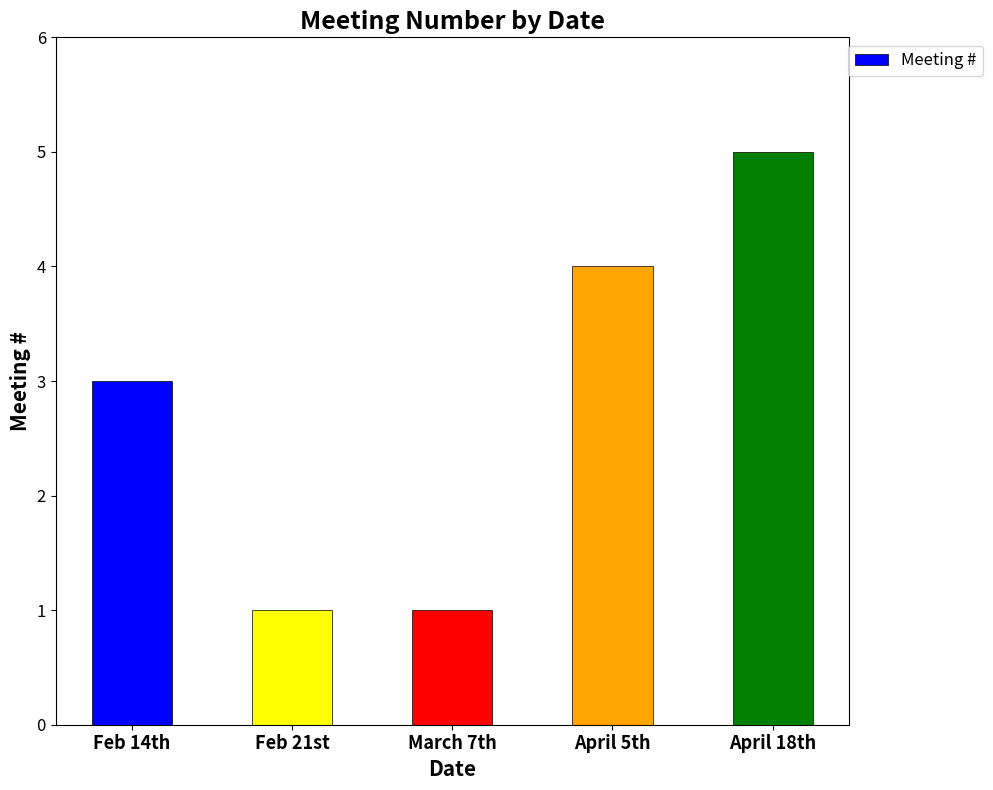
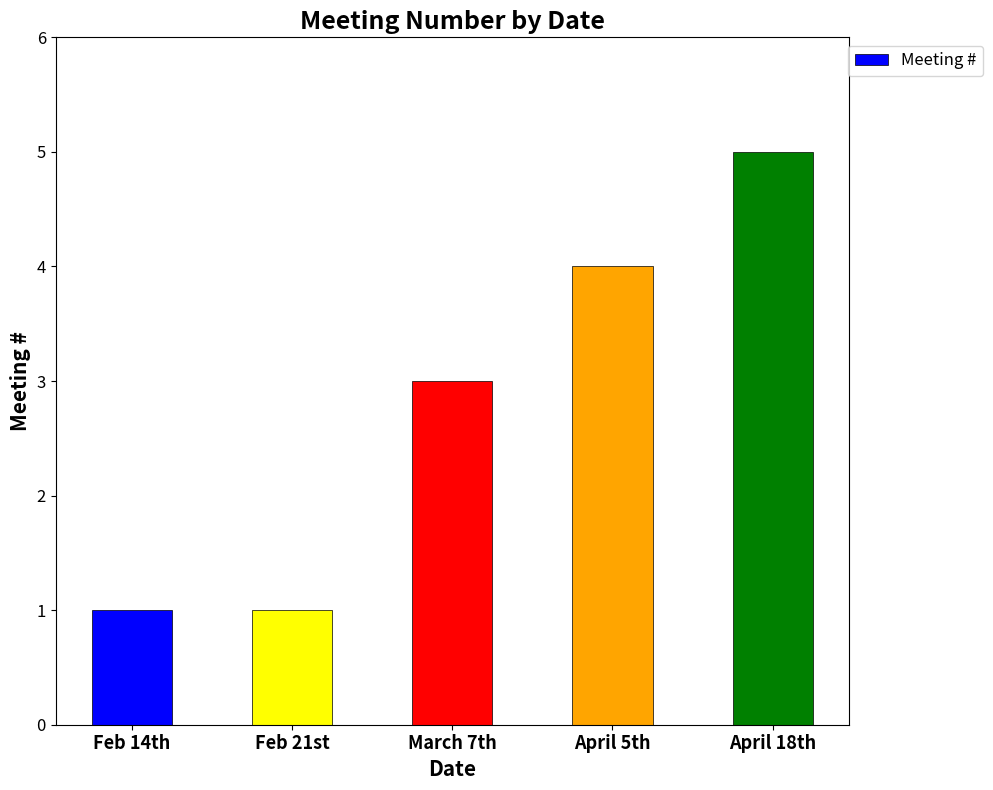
  {
-   "Feb 14th": 3,
+   "Feb 14th": 1,
    "Feb 21st": 1,
-   "March 7th": 1,
+   "March 7th": 3,
    "April 5th": 4,
    "April 18th": 5
  }
